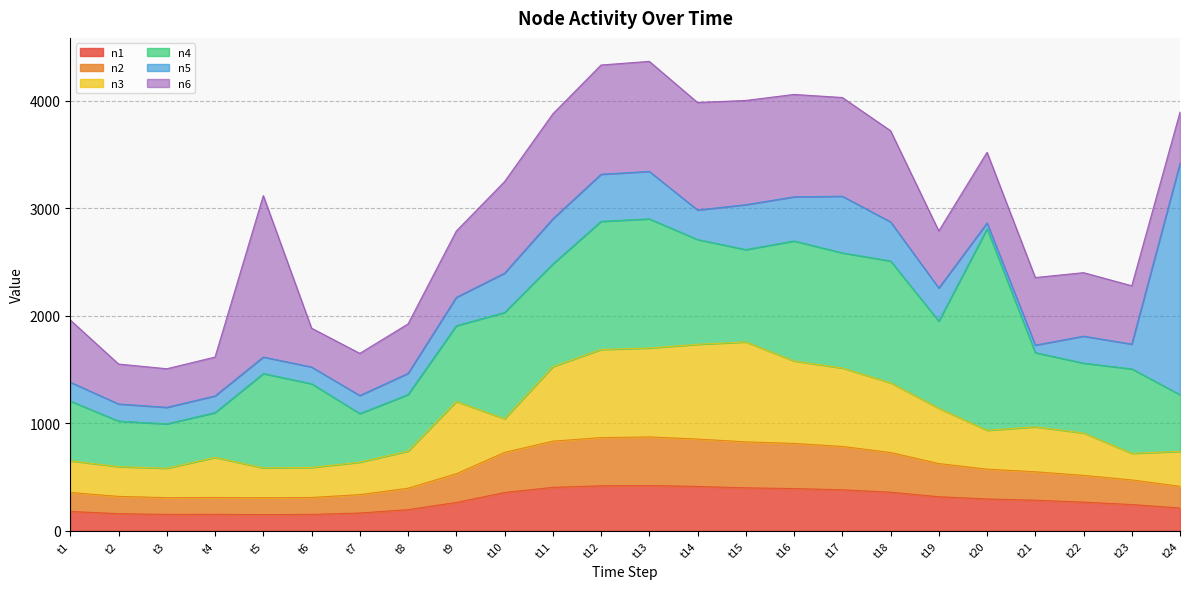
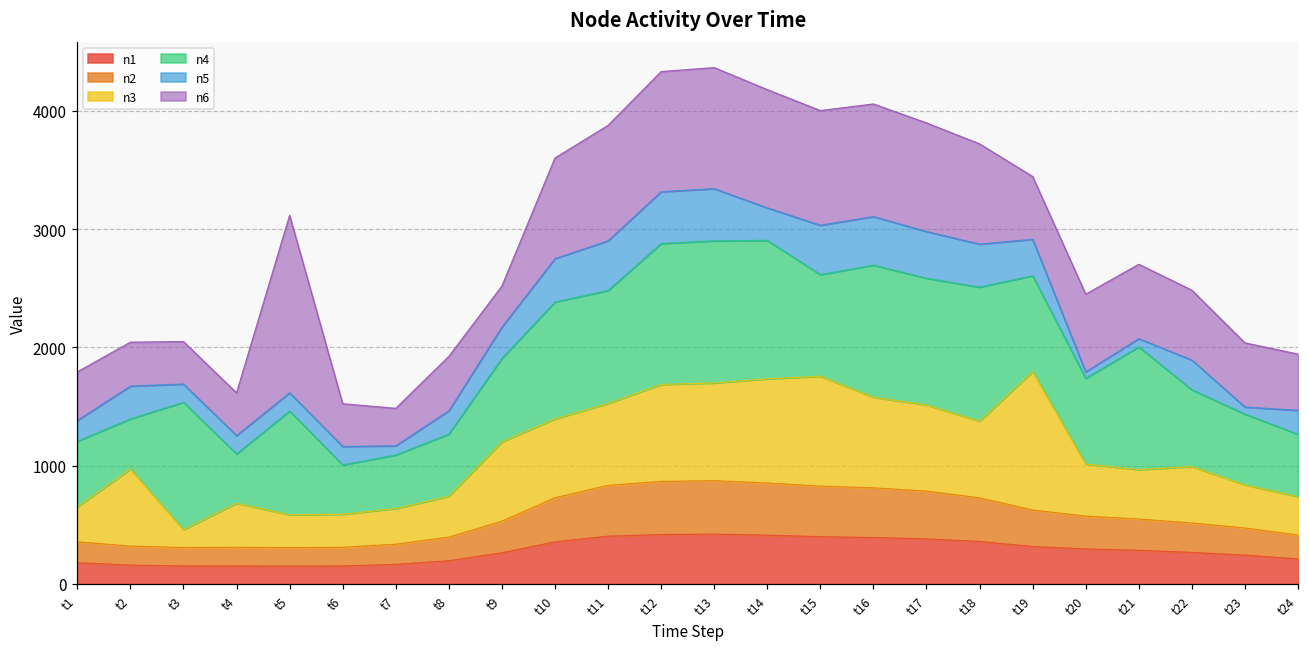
  {
    "n3": {
      "t1": 290,
-     "t2": 280,
-     "t3": 270,
+     "t2": 650,
+     "t3": 150,
      "t4": 370,
      "t5": 280,
      "t6": 280,
      "t7": 300,
      "t8": 350,
      "t9": 670,
-     "t10": 310,
+     "t10": 670,
      "t11": 690,
      "t12": 820,
      "t13": 830,
      "t14": 880,
      "t15": 930,
      "t16": 770,
      "t17": 730,
      "t18": 650,
-     "t19": 510,
-     "t20": 360,
+     "t19": 1170,
+     "t20": 440,
      "t21": 420,
-     "t22": 390,
-     "t23": 250,
+     "t22": 480,
+     "t23": 360,
      "t24": 320
    },
    "n4": {
      "t1": 560,
      "t2": 420,
-     "t3": 410,
+     "t3": 1080,
      "t4": 420,
      "t5": 880,
-     "t6": 780,
+     "t6": 420,
      "t7": 450,
      "t8": 530,
      "t9": 710,
      "t10": 990,
      "t11": 950,
      "t12": 1190,
      "t13": 1200,
-     "t14": 970,
+     "t14": 1170,
      "t15": 860,
      "t16": 1120,
      "t17": 1070,
      "t18": 1130,
      "t19": 810,
-     "t20": 1870,
-     "t21": 690,
+     "t20": 720,
+     "t21": 1040,
      "t22": 650,
-     "t23": 790,
+     "t23": 600,
      "t24": 530
    },
    "n5": {
      "t1": 180,
-     "t2": 160,
+     "t2": 280,
      "t3": 150,
      "t4": 160,
      "t5": 150,
      "t6": 160,
-     "t7": 170,
+     "t7": 80,
      "t8": 200,
      "t9": 260,
      "t10": 370,
      "t11": 420,
      "t12": 440,
      "t13": 440,
      "t14": 270,
      "t15": 420,
      "t16": 410,
-     "t17": 530,
+     "t17": 400,
      "t18": 360,
      "t19": 310,
      "t20": 50,
      "t21": 70,
      "t22": 250,
-     "t23": 230,
-     "t24": 2150
+     "t23": 60,
+     "t24": 200
    },
    "n6": {
-     "t1": 580,
+     "t1": 410,
      "t2": 370,
      "t3": 360,
      "t4": 360,
      "t5": 1500,
      "t6": 360,
-     "t7": 390,
+     "t7": 320,
      "t8": 460,
-     "t9": 620,
+     "t9": 350,
      "t10": 850,
      "t11": 980,
      "t12": 1020,
      "t13": 1020,
      "t14": 1000,
      "t15": 970,
      "t16": 950,
      "t17": 920,
      "t18": 850,
      "t19": 530,
      "t20": 660,
      "t21": 630,
      "t22": 590,
      "t23": 540,
      "t24": 480
    }
  }
